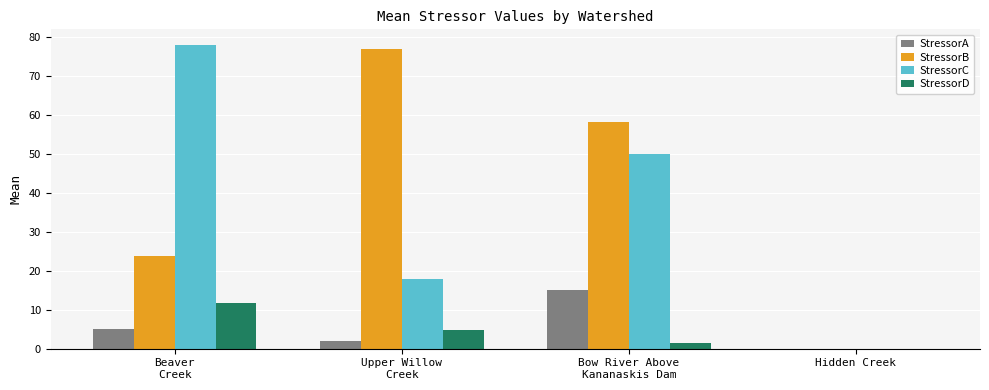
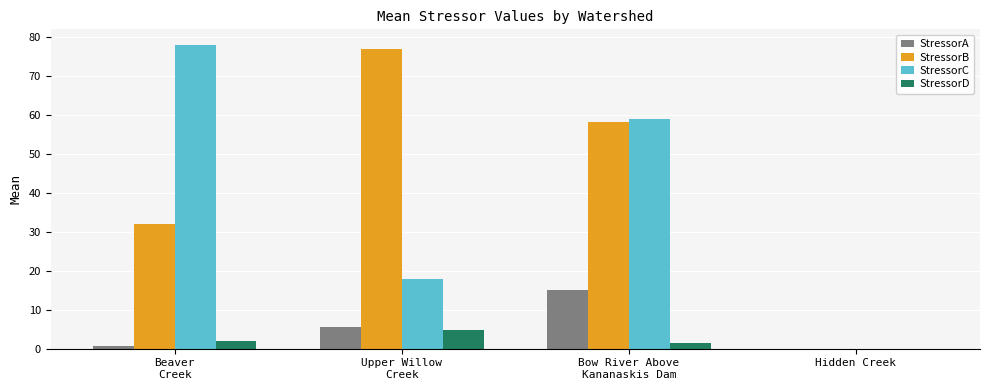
  {
    "StressorA": {
-     "Beaver Creek": 5,
-     "Upper Willow Creek": 2,
+     "Beaver Creek": 1,
+     "Upper Willow Creek": 6,
      "Bow River Above Kananaskis Dam": 15,
      "Hidden Creek": 0
    },
    "StressorB": {
-     "Beaver Creek": 24,
+     "Beaver Creek": 32,
      "Upper Willow Creek": 77,
      "Bow River Above Kananaskis Dam": 58,
      "Hidden Creek": 0
    },
    "StressorC": {
      "Beaver Creek": 78,
      "Upper Willow Creek": 18,
-     "Bow River Above Kananaskis Dam": 50,
+     "Bow River Above Kananaskis Dam": 59,
      "Hidden Creek": 0
    },
    "StressorD": {
-     "Beaver Creek": 12,
+     "Beaver Creek": 2,
      "Upper Willow Creek": 5,
      "Bow River Above Kananaskis Dam": 1,
      "Hidden Creek": 0
    }
  }
